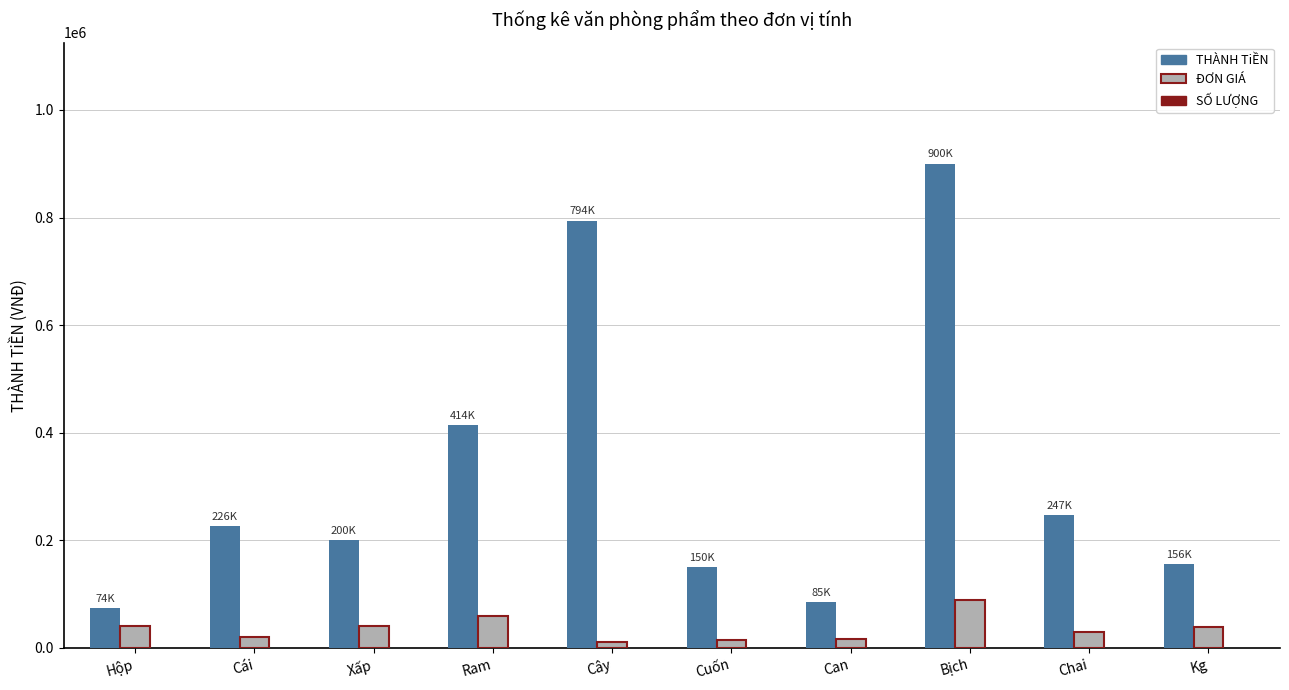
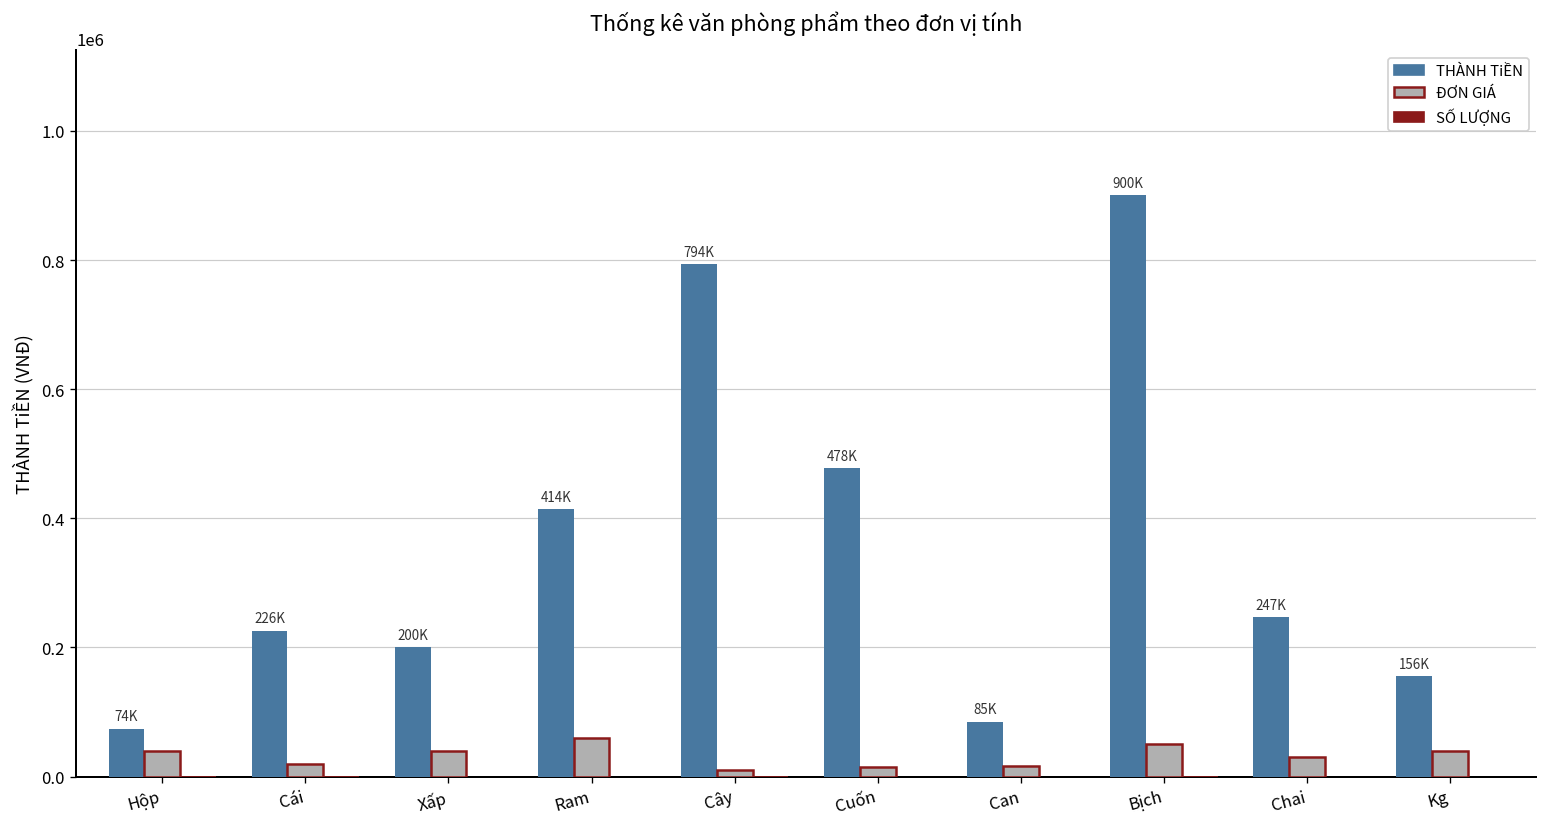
  {
    "THÀNH TiỀN": {
      "Hộp": "74K",
      "Cái": "226K",
      "Xấp": "200K",
      "Ram": "414K",
      "Cây": "794K",
-     "Cuốn": "150K",
+     "Cuốn": "478K",
      "Can": "85K",
      "Bịch": "900K",
      "Chai": "247K",
      "Kg": "156K"
    },
    "ĐƠN GIÁ": {
      "Hộp": "40000",
      "Cái": "20000",
      "Xấp": "40000",
      "Ram": "60000",
      "Cây": "10000",
      "Cuốn": "20000",
      "Can": "20000",
-     "Bịch": "90000",
+     "Bịch": "50000",
      "Chai": "30000",
      "Kg": "40000"
    }
  }
